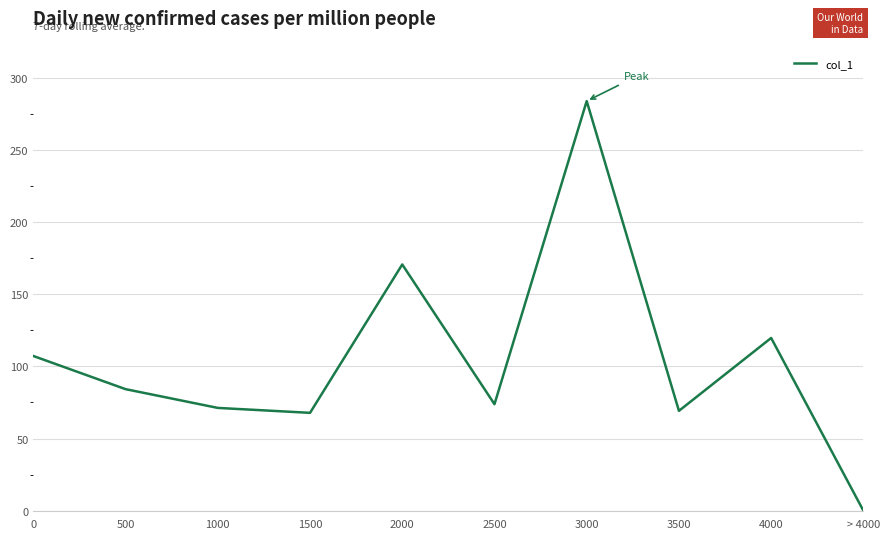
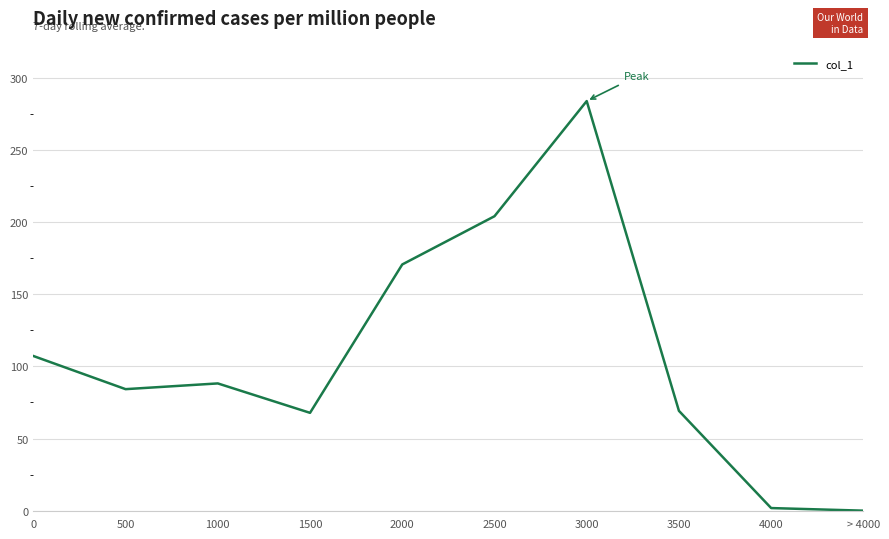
  {
    "0": 107,
    "500": 84,
-   "1000": 71,
+   "1000": 88,
    "1500": 68,
    "2000": 171,
-   "2500": 74,
+   "2500": 204,
    "3000": 284,
    "3500": 69,
-   "4000": 120,
+   "4000": 2,
    "> 4000": 0
  }
